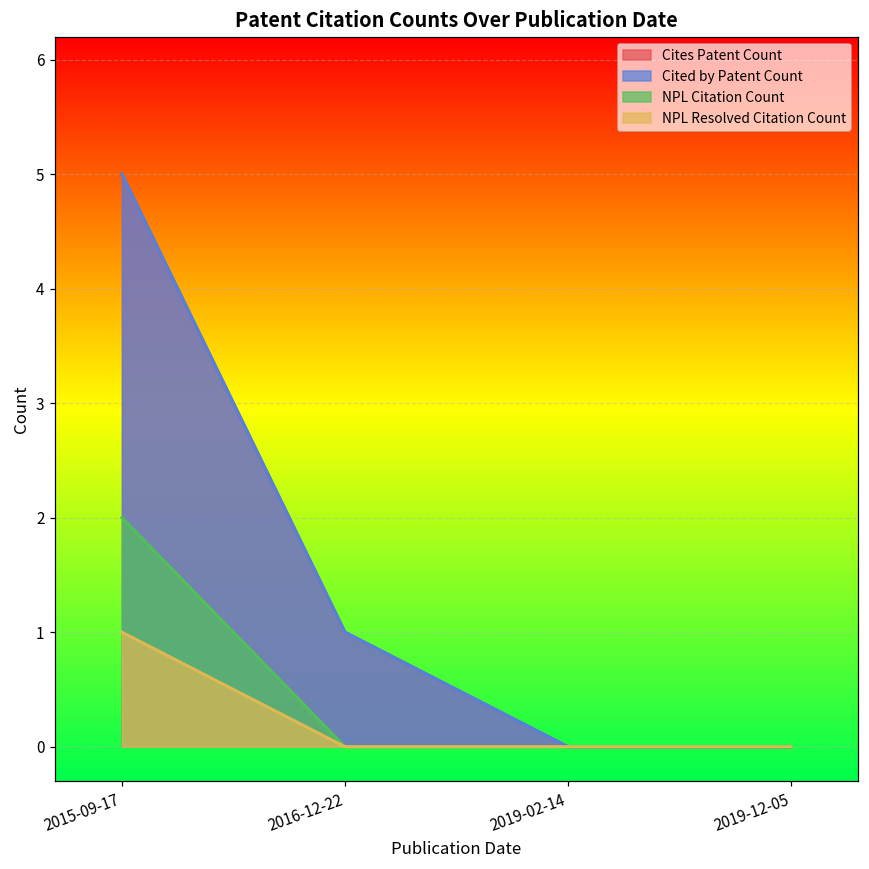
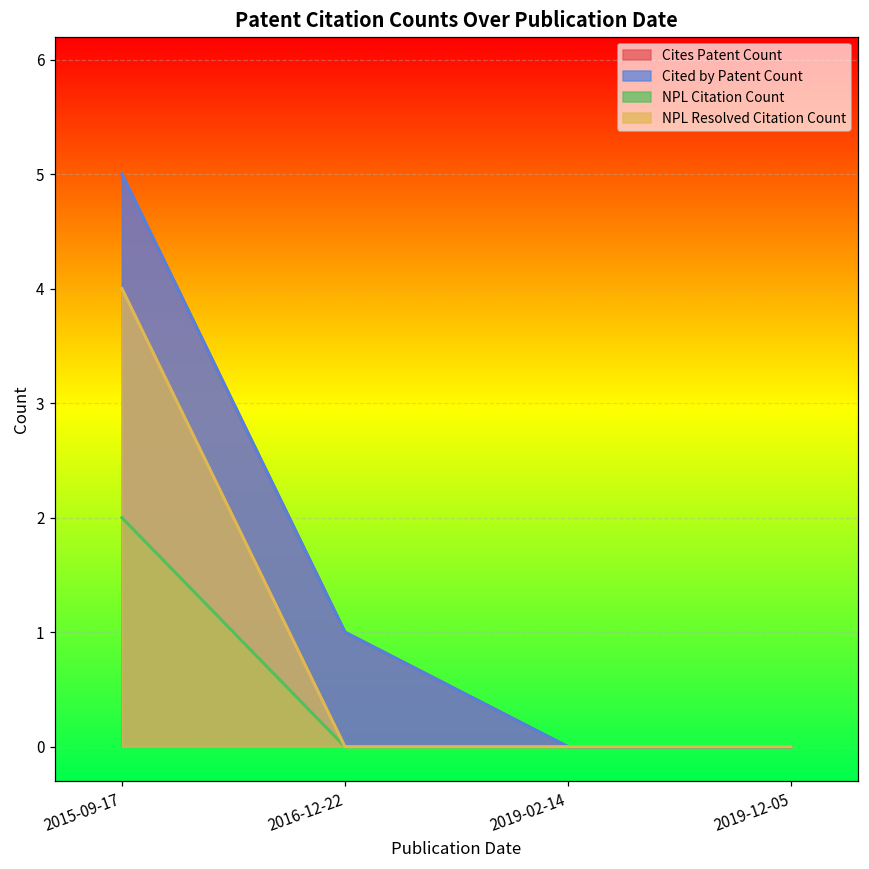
  {
    "Cited by Patent Count": {
      "2015-09-17": 5,
      "2016-12-22": 1
    },
    "NPL Citation Count": {
      "2015-09-17": 2
    },
    "NPL Resolved Citation Count": {
-     "2015-09-17": 1
+     "2015-09-17": 4
    }
  }
